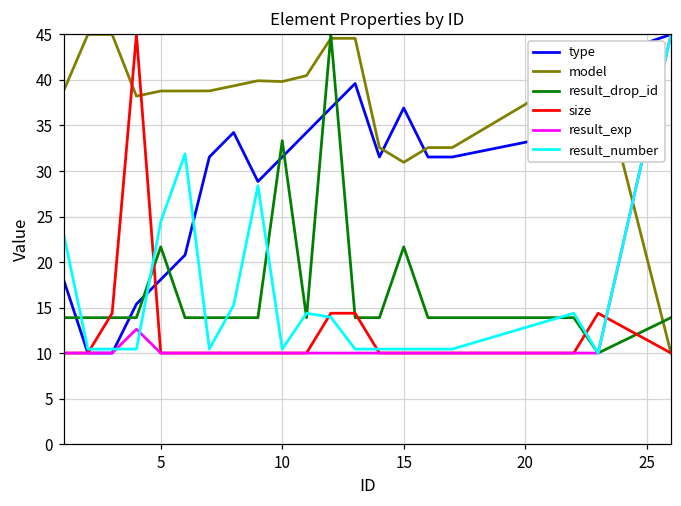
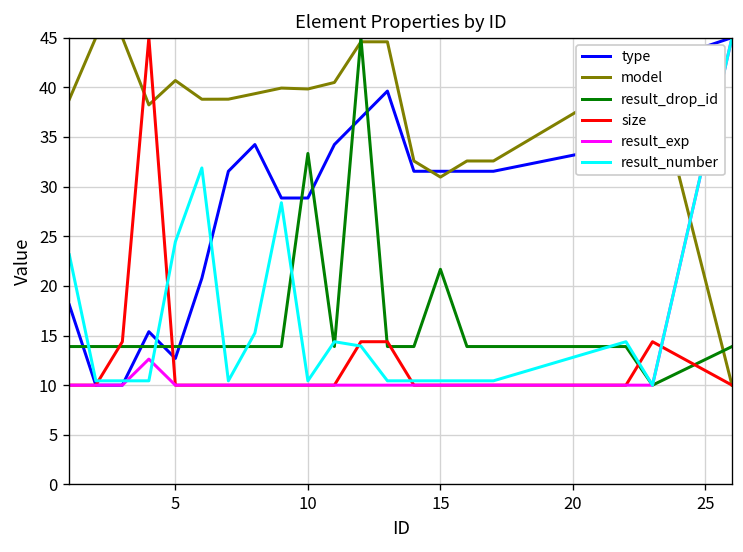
  {
    "type": {
-     "5": 18,
-     "10": 32,
-     "15": 37
+     "5": 13,
+     "10": 29,
+     "15": 32
    },
    "model": {
-     "5": 39,
+     "5": 41,
      "10": 40,
      "15": 31
    },
    "result_drop_id": {
-     "5": 22,
+     "5": 14,
      "10": 33,
      "15": 22
    },
    "result_number": {
      "5": 24,
      "10": 10,
      "15": 10
    }
  }
